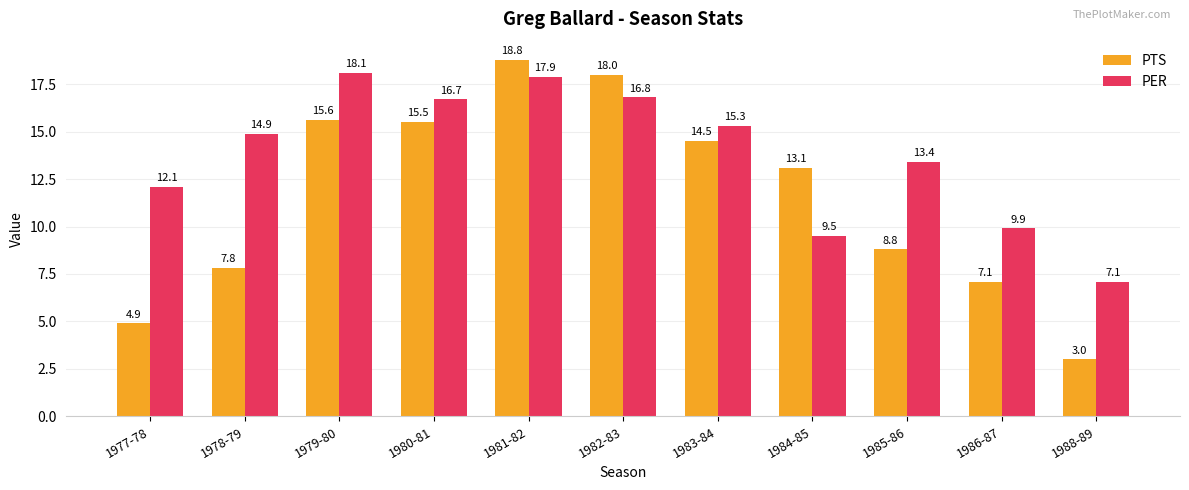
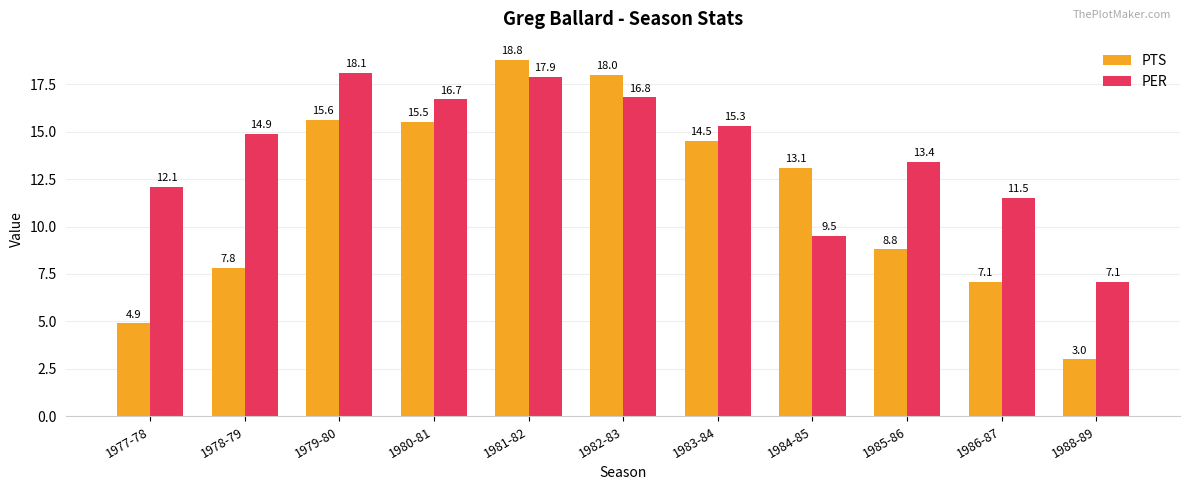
  {
    "PTS": {
      "1977-78": 4.9,
      "1978-79": 7.8,
      "1979-80": 15.6,
      "1980-81": 15.5,
      "1981-82": 18.8,
      "1982-83": 18.0,
      "1983-84": 14.5,
      "1984-85": 13.1,
      "1985-86": 8.8,
      "1986-87": 7.1,
      "1988-89": 3.0
    },
    "PER": {
      "1977-78": 12.1,
      "1978-79": 14.9,
      "1979-80": 18.1,
      "1980-81": 16.7,
      "1981-82": 17.9,
      "1982-83": 16.8,
      "1983-84": 15.3,
      "1984-85": 9.5,
      "1985-86": 13.4,
-     "1986-87": 9.9,
+     "1986-87": 11.5,
      "1988-89": 7.1
    }
  }
